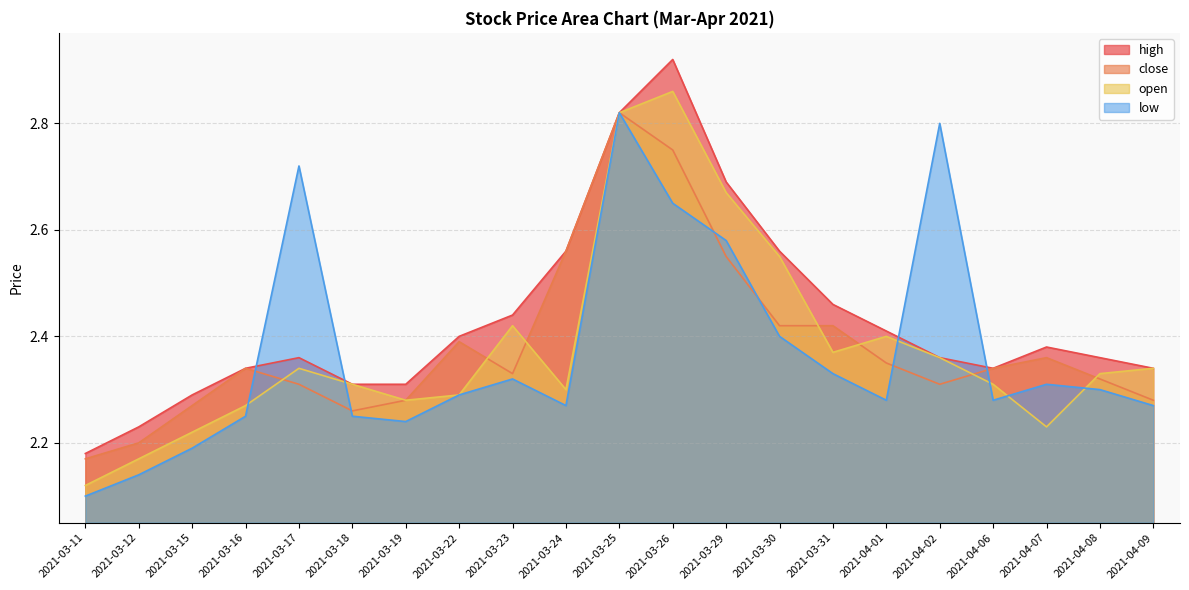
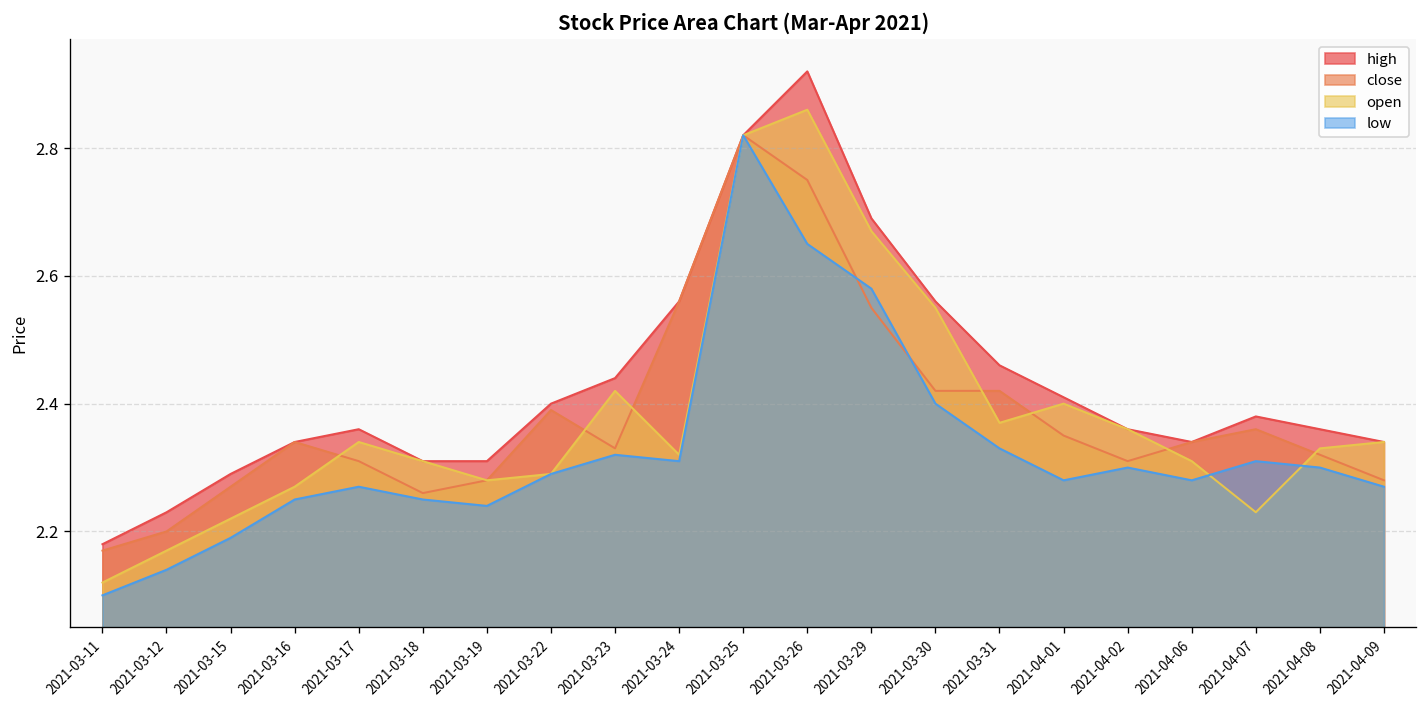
  {
    "open": {
      "2021-03-11": 2.12,
      "2021-03-12": 2.17,
      "2021-03-15": 2.22,
      "2021-03-16": 2.27,
      "2021-03-17": 2.34,
      "2021-03-23": 2.42,
-     "2021-03-24": 2.30,
+     "2021-03-24": 2.32,
      "2021-03-26": 2.86,
      "2021-03-29": 2.67,
      "2021-03-30": 2.55,
      "2021-03-31": 2.37,
      "2021-04-01": 2.40,
      "2021-04-06": 2.31,
      "2021-04-07": 2.23,
      "2021-04-08": 2.33
    },
    "low": {
      "2021-03-11": 2.10,
      "2021-03-12": 2.14,
      "2021-03-15": 2.19,
      "2021-03-16": 2.25,
-     "2021-03-17": 2.72,
+     "2021-03-17": 2.27,
      "2021-03-18": 2.25,
      "2021-03-19": 2.24,
      "2021-03-23": 2.32,
-     "2021-03-24": 2.27,
+     "2021-03-24": 2.31,
      "2021-03-26": 2.65,
      "2021-03-29": 2.58,
      "2021-03-30": 2.40,
      "2021-03-31": 2.33,
      "2021-04-01": 2.28,
-     "2021-04-02": 2.8,
+     "2021-04-02": 2.3,
      "2021-04-06": 2.28,
      "2021-04-07": 2.31,
      "2021-04-08": 2.30,
      "2021-04-09": 2.27
    }
  }
